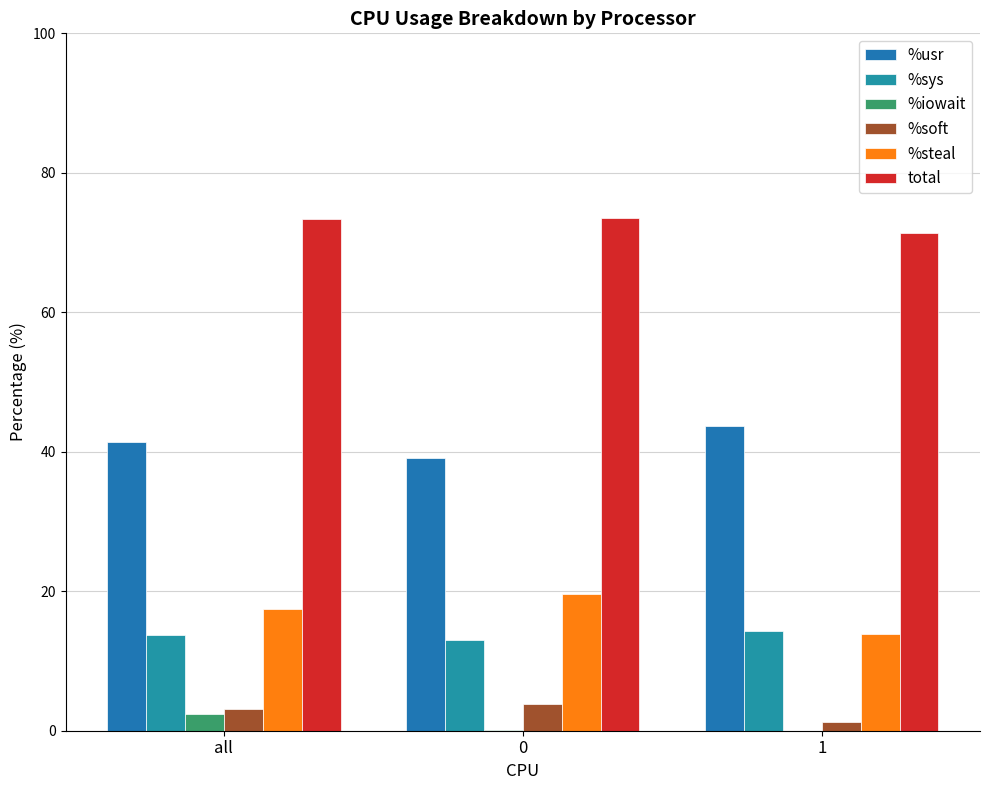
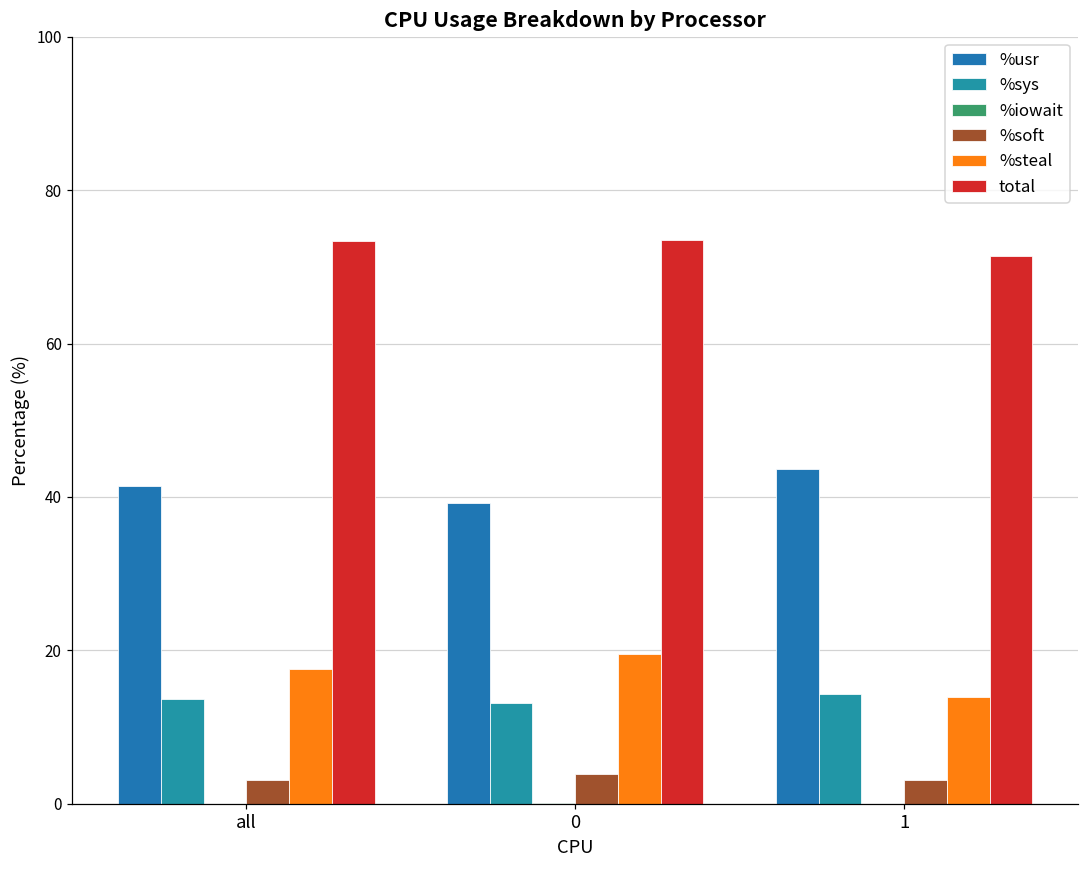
  {
    "%iowait": {
-     "all": 2,
+     "all": 0,
      "1": 0
    },
    "%soft": {
      "all": 3,
      "0": 4,
-     "1": 1
+     "1": 3
    },
    "%steal": {
      "all": 18,
      "0": 20,
      "1": 14
    },
    "total": {
      "all": 73,
      "0": 74,
      "1": 71
    }
  }
